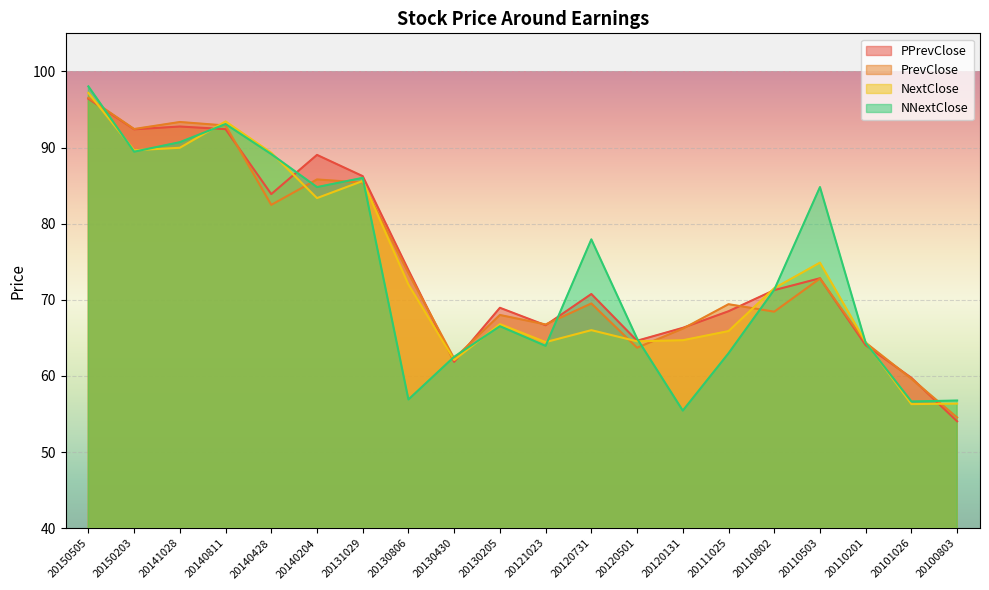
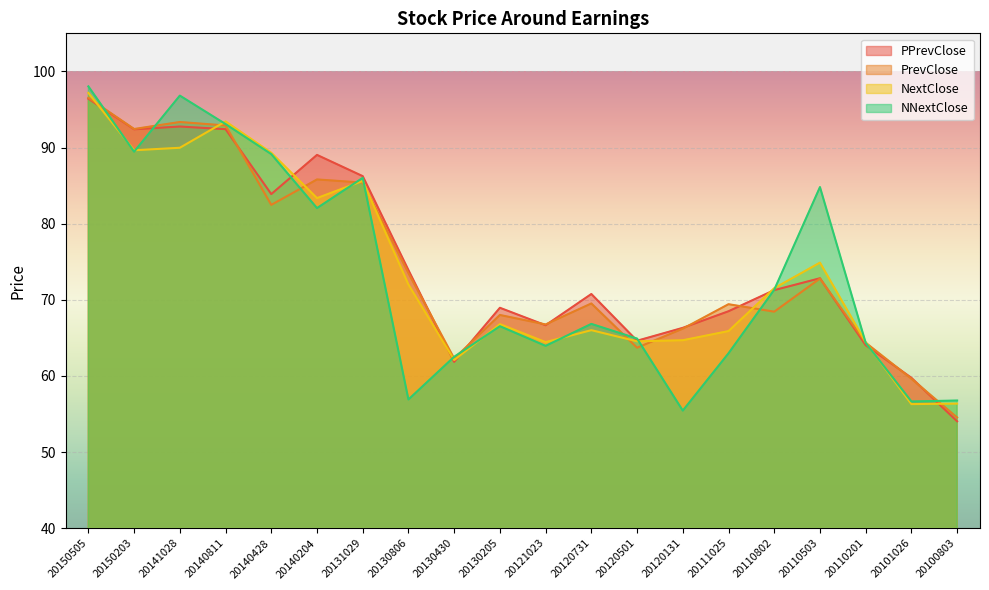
  {
    "NNextClose": {
      "20150505": 98,
-     "20141028": 91,
-     "20140204": 85,
+     "20141028": 97,
+     "20140204": 82,
      "20130806": 57,
      "20121023": 64,
-     "20120731": 78,
+     "20120731": 67,
      "20120131": 55,
      "20111025": 63,
      "20110503": 85,
      "20101026": 57,
      "20100803": 57
    }
  }
